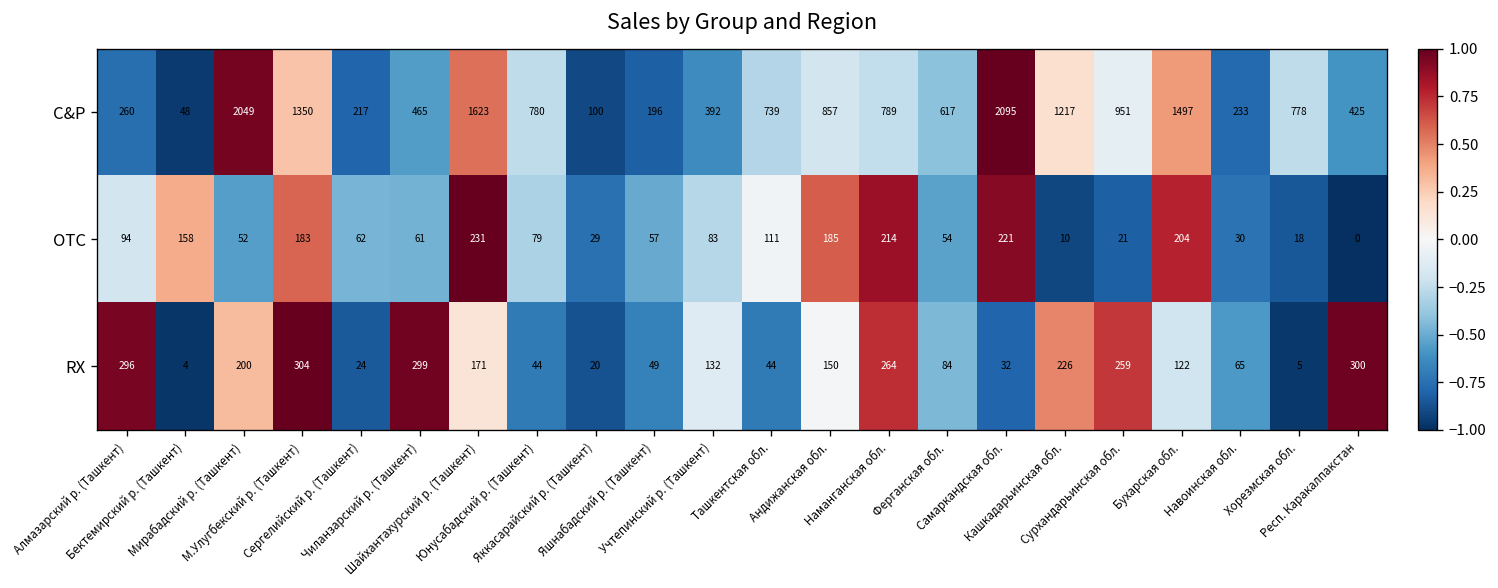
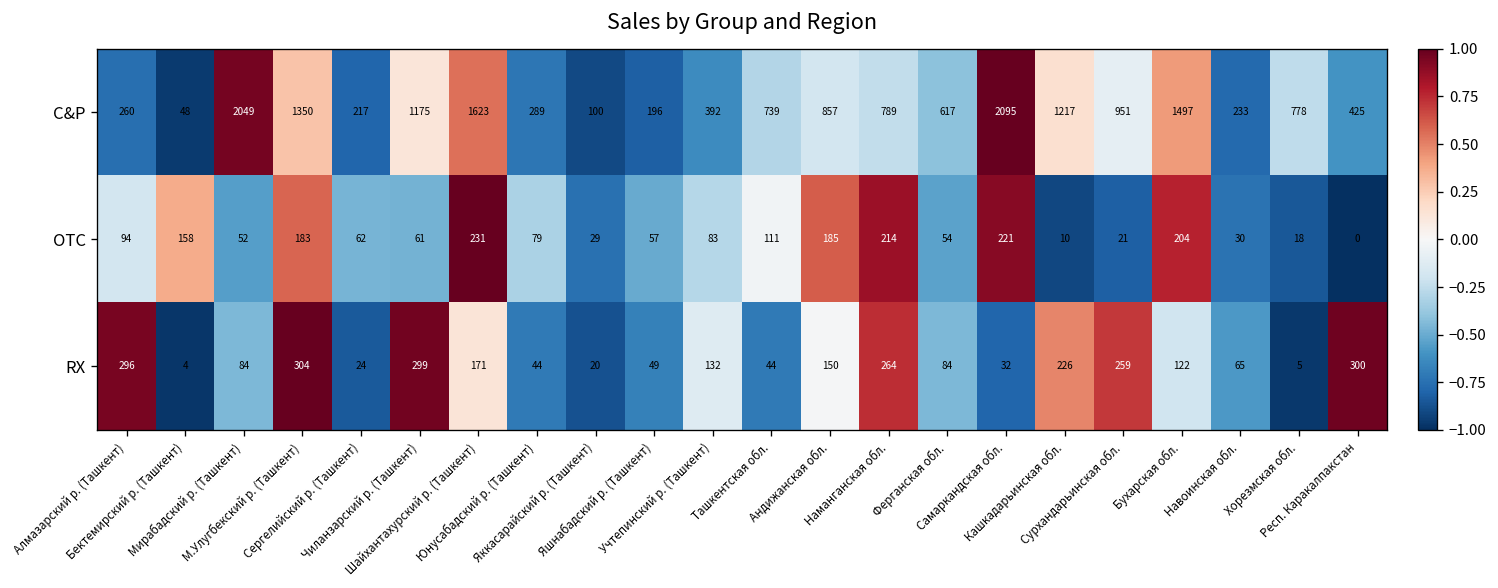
  {
    "C&P": {
      "Алмазарский р. (Ташкент)": 260,
      "Бектемирский р. (Ташкент)": 48,
      "Мирабадский р. (Ташкент)": 2049,
      "М.Улугбекский р. (Ташкент)": 1350,
      "Сергелийский р. (Ташкент)": 217,
-     "Чиланзарский р. (Ташкент)": 465,
+     "Чиланзарский р. (Ташкент)": 1175,
      "Шайхантахурский р. (Ташкент)": 1623,
-     "Юнусабадский р. (Ташкент)": 780,
+     "Юнусабадский р. (Ташкент)": 289,
      "Яккасарайский р. (Ташкент)": 100,
      "Яшнабадский р. (Ташкент)": 196,
      "Учтепинский р. (Ташкент)": 392,
      "Ташкентская обл.": 739,
      "Андижанская обл.": 857,
      "Наманганская обл.": 789,
      "Ферганская обл.": 617,
      "Самаркандская обл.": 2095,
      "Кашкадарьинская обл.": 1217,
      "Сурхандарьинская обл.": 951,
      "Бухарская обл.": 1497,
      "Навоинская обл.": 233,
      "Хорезмская обл.": 778,
      "Респ. Каракалпакстан": 425
    },
    "OTC": {
      "Алмазарский р. (Ташкент)": 94,
      "Бектемирский р. (Ташкент)": 158,
      "Мирабадский р. (Ташкент)": 52,
      "М.Улугбекский р. (Ташкент)": 183,
      "Сергелийский р. (Ташкент)": 62,
      "Чиланзарский р. (Ташкент)": 61,
      "Шайхантахурский р. (Ташкент)": 231,
      "Юнусабадский р. (Ташкент)": 79,
      "Яккасарайский р. (Ташкент)": 29,
      "Яшнабадский р. (Ташкент)": 57,
      "Учтепинский р. (Ташкент)": 83,
      "Ташкентская обл.": 111,
      "Андижанская обл.": 185,
      "Наманганская обл.": 214,
      "Ферганская обл.": 54,
      "Самаркандская обл.": 221,
      "Кашкадарьинская обл.": 10,
      "Сурхандарьинская обл.": 21,
      "Бухарская обл.": 204,
      "Навоинская обл.": 30,
      "Хорезмская обл.": 18,
      "Респ. Каракалпакстан": 0
    },
    "RX": {
      "Алмазарский р. (Ташкент)": 296,
      "Бектемирский р. (Ташкент)": 4,
-     "Мирабадский р. (Ташкент)": 200,
+     "Мирабадский р. (Ташкент)": 84,
      "М.Улугбекский р. (Ташкент)": 304,
      "Сергелийский р. (Ташкент)": 24,
      "Чиланзарский р. (Ташкент)": 299,
      "Шайхантахурский р. (Ташкент)": 171,
      "Юнусабадский р. (Ташкент)": 44,
      "Яккасарайский р. (Ташкент)": 20,
      "Яшнабадский р. (Ташкент)": 49,
      "Учтепинский р. (Ташкент)": 132,
      "Ташкентская обл.": 44,
      "Андижанская обл.": 150,
      "Наманганская обл.": 264,
      "Ферганская обл.": 84,
      "Самаркандская обл.": 32,
      "Кашкадарьинская обл.": 226,
      "Сурхандарьинская обл.": 259,
      "Бухарская обл.": 122,
      "Навоинская обл.": 65,
      "Хорезмская обл.": 5,
      "Респ. Каракалпакстан": 300
    }
  }
